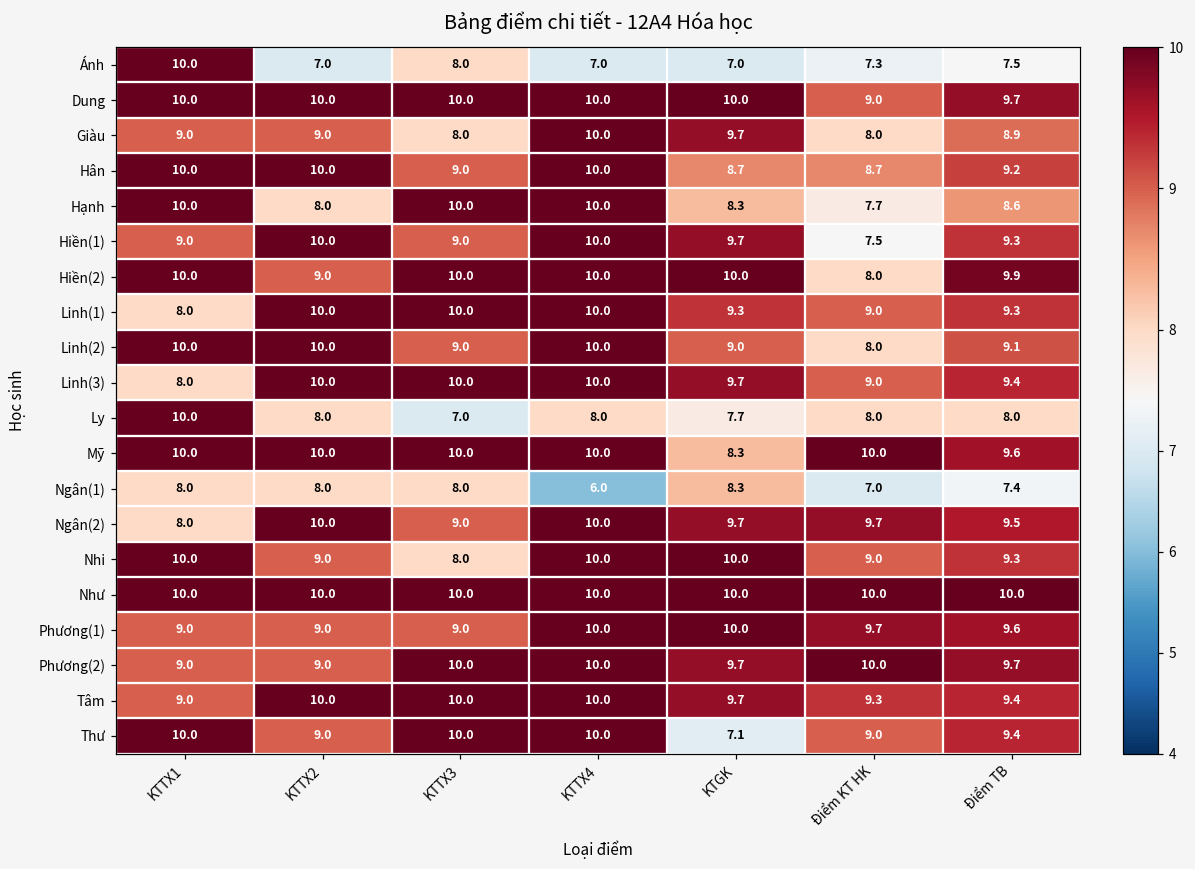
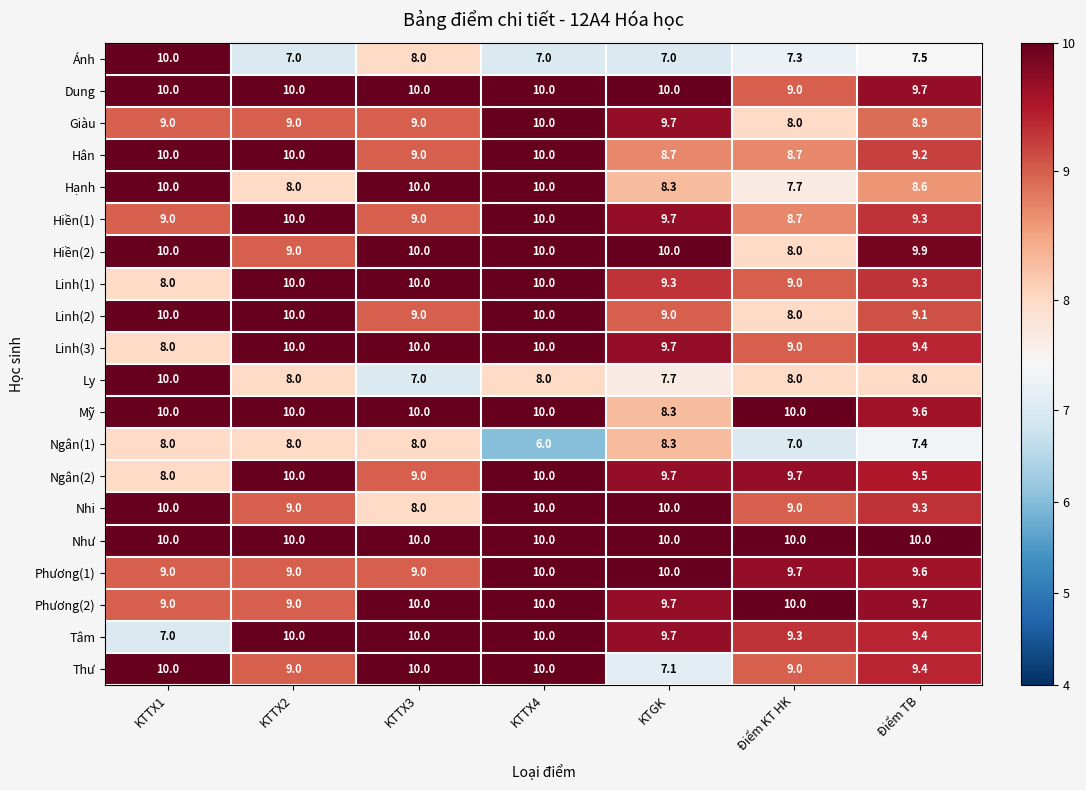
  {
    "Ánh": {
      "KTTX1": 10.0,
      "KTTX2": 7.0,
      "KTTX3": 8.0,
      "KTTX4": 7.0,
      "KTGK": 7.0,
      "Điểm KT HK": 7.3,
      "Điểm TB": 7.5
    },
    "Dung": {
      "KTTX1": 10.0,
      "KTTX2": 10.0,
      "KTTX3": 10.0,
      "KTTX4": 10.0,
      "KTGK": 10.0,
      "Điểm KT HK": 9.0,
      "Điểm TB": 9.7
    },
    "Giàu": {
      "KTTX1": 9.0,
      "KTTX2": 9.0,
-     "KTTX3": 8.0,
+     "KTTX3": 9.0,
      "KTTX4": 10.0,
      "KTGK": 9.7,
      "Điểm KT HK": 8.0,
      "Điểm TB": 8.9
    },
    "Hân": {
      "KTTX1": 10.0,
      "KTTX2": 10.0,
      "KTTX3": 9.0,
      "KTTX4": 10.0,
      "KTGK": 8.7,
      "Điểm KT HK": 8.7,
      "Điểm TB": 9.2
    },
    "Hạnh": {
      "KTTX1": 10.0,
      "KTTX2": 8.0,
      "KTTX3": 10.0,
      "KTTX4": 10.0,
      "KTGK": 8.3,
      "Điểm KT HK": 7.7,
      "Điểm TB": 8.6
    },
    "Hiền(1)": {
      "KTTX1": 9.0,
      "KTTX2": 10.0,
      "KTTX3": 9.0,
      "KTTX4": 10.0,
      "KTGK": 9.7,
-     "Điểm KT HK": 7.5,
+     "Điểm KT HK": 8.7,
      "Điểm TB": 9.3
    },
    "Hiền(2)": {
      "KTTX1": 10.0,
      "KTTX2": 9.0,
      "KTTX3": 10.0,
      "KTTX4": 10.0,
      "KTGK": 10.0,
      "Điểm KT HK": 8.0,
      "Điểm TB": 9.9
    },
    "Linh(1)": {
      "KTTX1": 8.0,
      "KTTX2": 10.0,
      "KTTX3": 10.0,
      "KTTX4": 10.0,
      "KTGK": 9.3,
      "Điểm KT HK": 9.0,
      "Điểm TB": 9.3
    },
    "Linh(2)": {
      "KTTX1": 10.0,
      "KTTX2": 10.0,
      "KTTX3": 9.0,
      "KTTX4": 10.0,
      "KTGK": 9.0,
      "Điểm KT HK": 8.0,
      "Điểm TB": 9.1
    },
    "Linh(3)": {
      "KTTX1": 8.0,
      "KTTX2": 10.0,
      "KTTX3": 10.0,
      "KTTX4": 10.0,
      "KTGK": 9.7,
      "Điểm KT HK": 9.0,
      "Điểm TB": 9.4
    },
    "Ly": {
      "KTTX1": 10.0,
      "KTTX2": 8.0,
      "KTTX3": 7.0,
      "KTTX4": 8.0,
      "KTGK": 7.7,
      "Điểm KT HK": 8.0,
      "Điểm TB": 8.0
    },
    "Mỹ": {
      "KTTX1": 10.0,
      "KTTX2": 10.0,
      "KTTX3": 10.0,
      "KTTX4": 10.0,
      "KTGK": 8.3,
      "Điểm KT HK": 10.0,
      "Điểm TB": 9.6
    },
    "Ngân(1)": {
      "KTTX1": 8.0,
      "KTTX2": 8.0,
      "KTTX3": 8.0,
      "KTTX4": 6.0,
      "KTGK": 8.3,
      "Điểm KT HK": 7.0,
      "Điểm TB": 7.4
    },
    "Ngân(2)": {
      "KTTX1": 8.0,
      "KTTX2": 10.0,
      "KTTX3": 9.0,
      "KTTX4": 10.0,
      "KTGK": 9.7,
      "Điểm KT HK": 9.7,
      "Điểm TB": 9.5
    },
    "Nhi": {
      "KTTX1": 10.0,
      "KTTX2": 9.0,
      "KTTX3": 8.0,
      "KTTX4": 10.0,
      "KTGK": 10.0,
      "Điểm KT HK": 9.0,
      "Điểm TB": 9.3
    },
    "Như": {
      "KTTX1": 10.0,
      "KTTX2": 10.0,
      "KTTX3": 10.0,
      "KTTX4": 10.0,
      "KTGK": 10.0,
      "Điểm KT HK": 10.0,
      "Điểm TB": 10.0
    },
    "Phương(1)": {
      "KTTX1": 9.0,
      "KTTX2": 9.0,
      "KTTX3": 9.0,
      "KTTX4": 10.0,
      "KTGK": 10.0,
      "Điểm KT HK": 9.7,
      "Điểm TB": 9.6
    },
    "Phương(2)": {
      "KTTX1": 9.0,
      "KTTX2": 9.0,
      "KTTX3": 10.0,
      "KTTX4": 10.0,
      "KTGK": 9.7,
      "Điểm KT HK": 10.0,
      "Điểm TB": 9.7
    },
    "Tâm": {
-     "KTTX1": 9.0,
+     "KTTX1": 7.0,
      "KTTX2": 10.0,
      "KTTX3": 10.0,
      "KTTX4": 10.0,
      "KTGK": 9.7,
      "Điểm KT HK": 9.3,
      "Điểm TB": 9.4
    },
    "Thư": {
      "KTTX1": 10.0,
      "KTTX2": 9.0,
      "KTTX3": 10.0,
      "KTTX4": 10.0,
      "KTGK": 7.1,
      "Điểm KT HK": 9.0,
      "Điểm TB": 9.4
    }
  }
